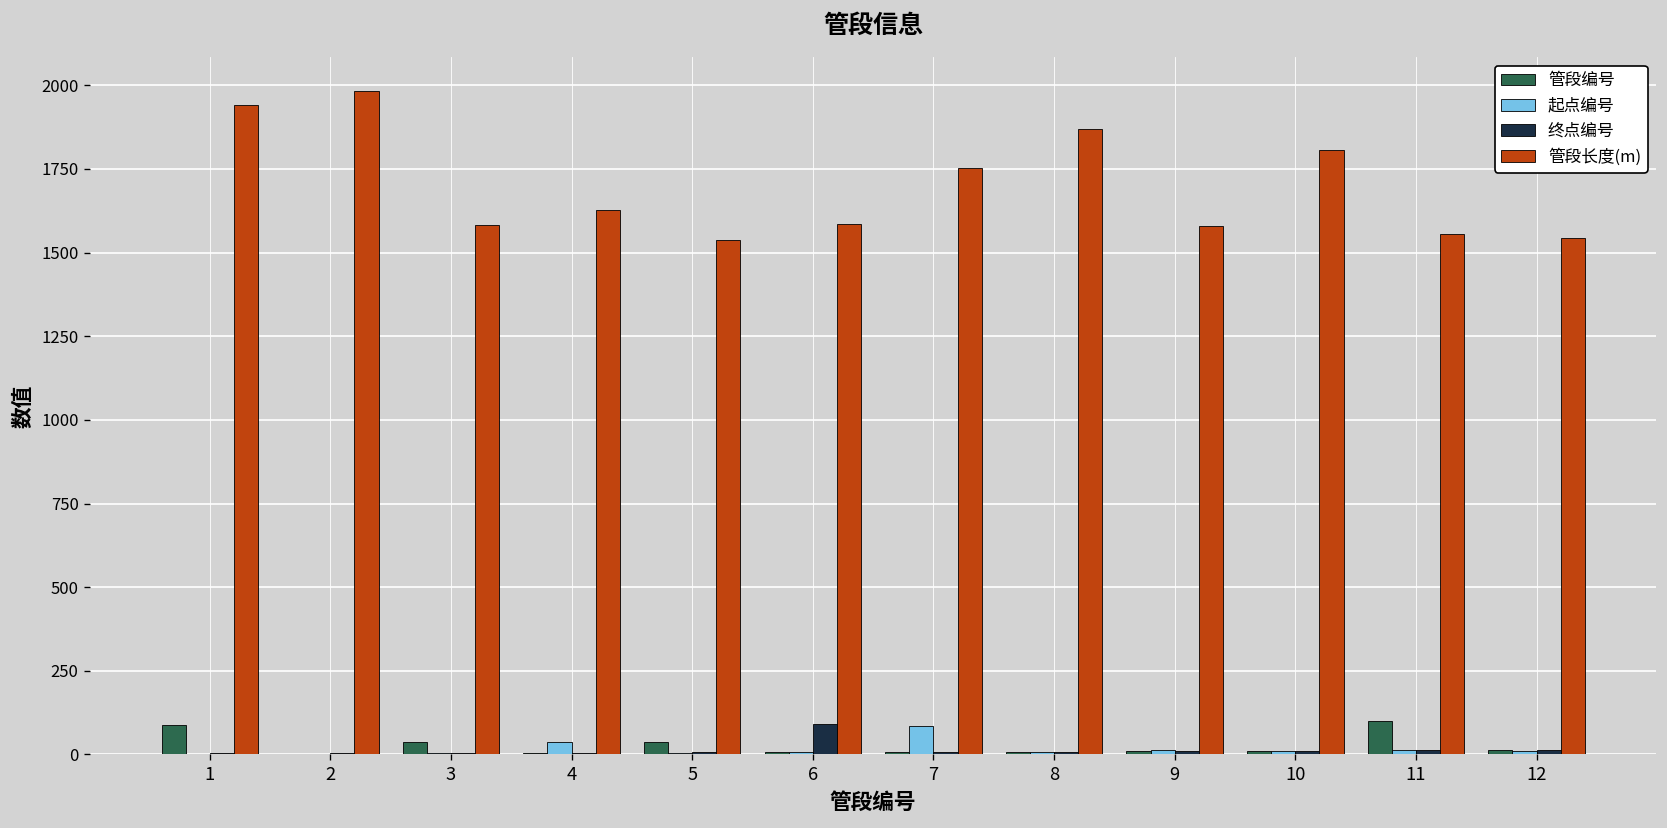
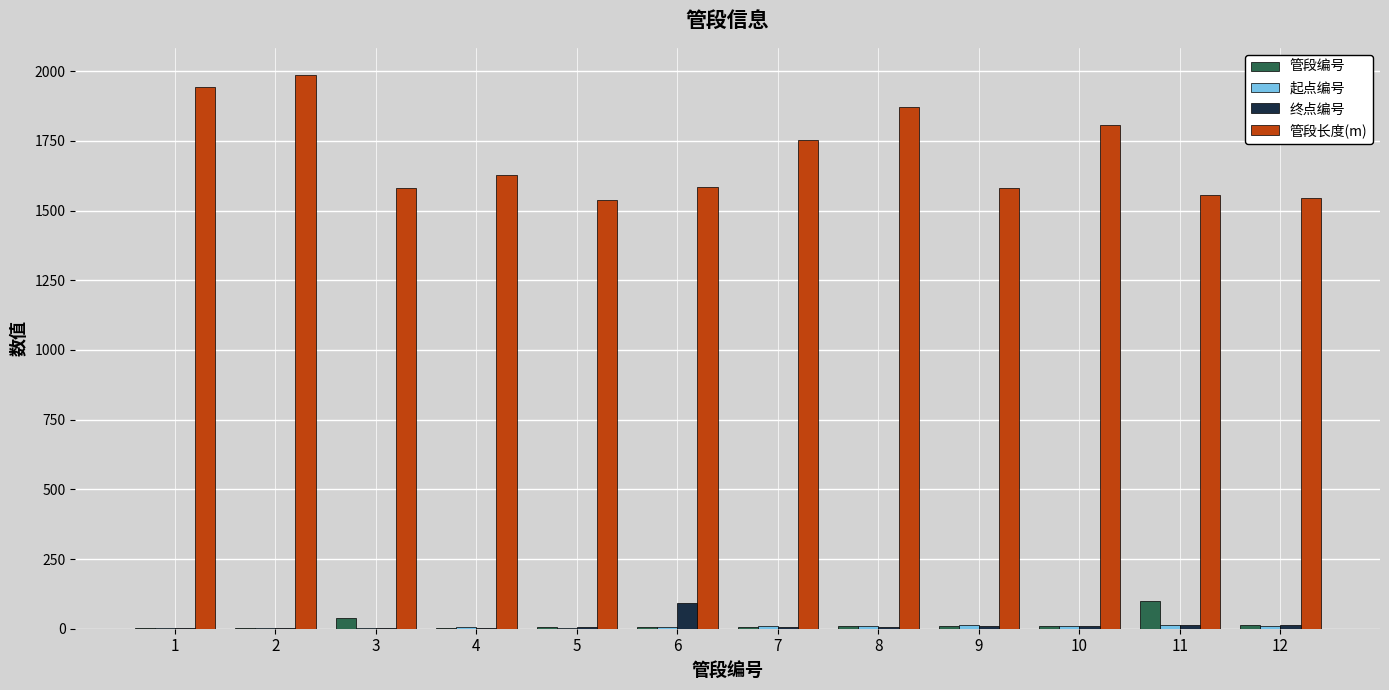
  {
    "管段编号": {
-     "1": 90,
+     "1": 0,
      "3": 40,
-     "5": 40,
+     "5": 10,
      "9": 10,
      "10": 10,
      "11": 100,
      "12": 10
    },
    "起点编号": {
-     "4": 40,
-     "7": 90,
+     "4": 10,
+     "7": 10,
      "9": 10,
      "10": 10,
      "11": 10,
      "12": 10
    },
    "终点编号": {
      "6": 90,
      "9": 10,
      "10": 10,
      "11": 10,
      "12": 10
    },
    "管段长度(m)": {
      "1": 1940,
      "2": 1980,
      "3": 1580,
      "4": 1630,
      "5": 1540,
      "6": 1590,
      "7": 1750,
      "8": 1870,
      "9": 1580,
      "10": 1810,
      "11": 1560,
      "12": 1540
    }
  }
